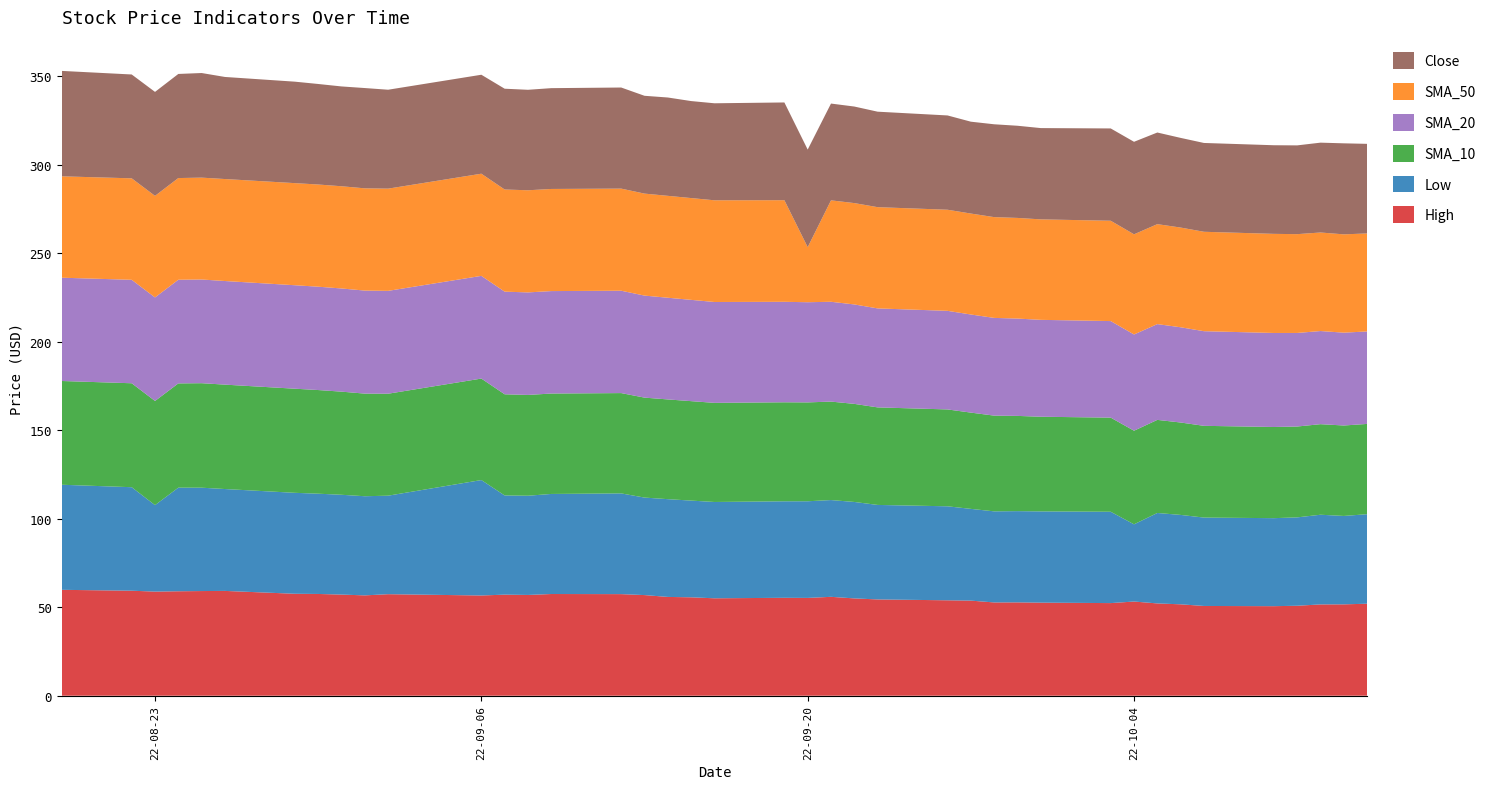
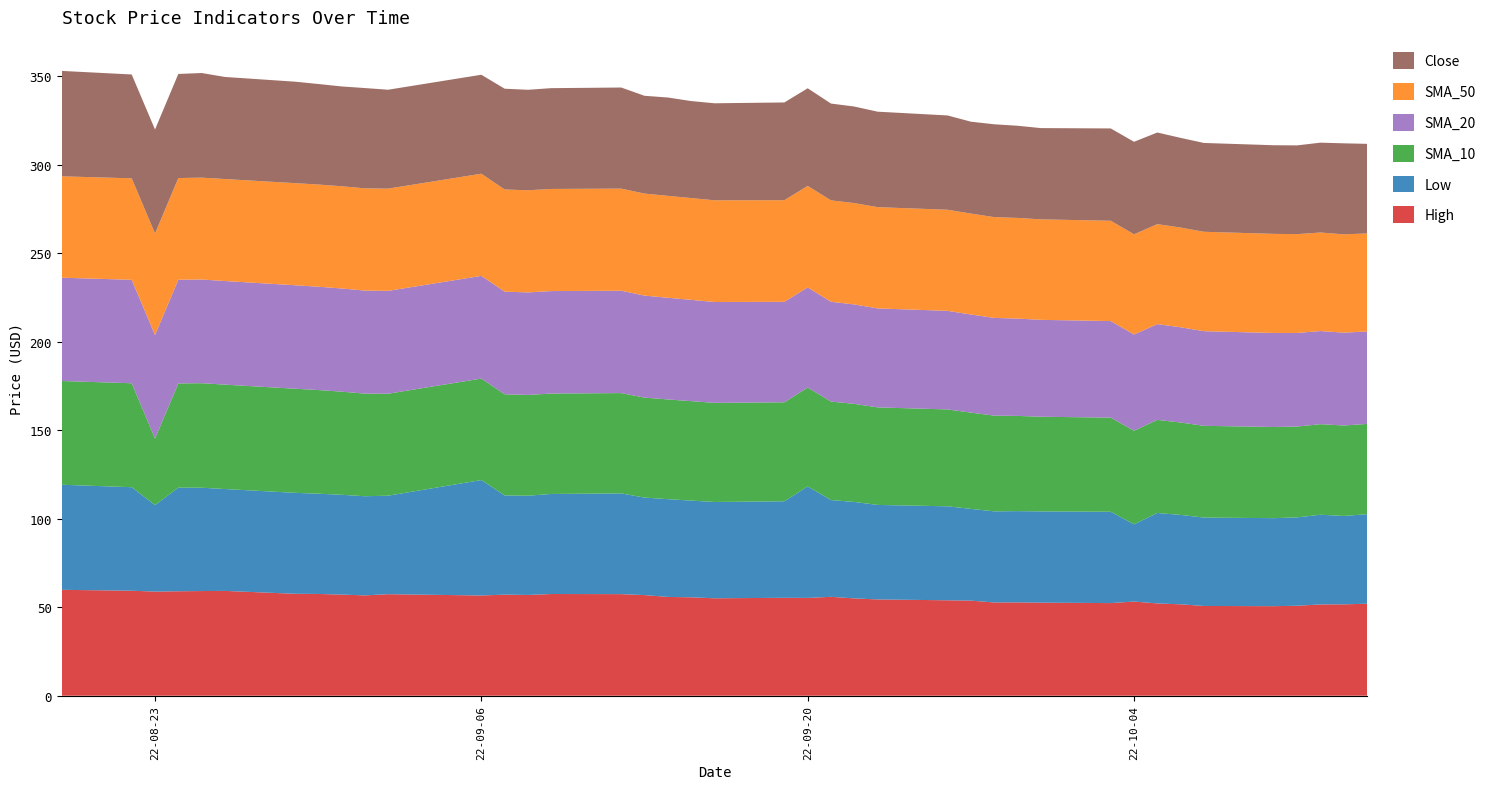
  {
    "High": {
      "22-08-23": 59,
      "22-09-06": 57,
      "22-09-20": 55,
      "22-10-04": 53
    },
    "Low": {
      "22-08-23": 49,
      "22-09-06": 65,
-     "22-09-20": 55,
+     "22-09-20": 63,
      "22-10-04": 44
    },
    "SMA_10": {
-     "22-08-23": 59,
+     "22-08-23": 38,
      "22-09-06": 57,
      "22-09-20": 56,
      "22-10-04": 53
    },
    "SMA_20": {
      "22-08-23": 59,
      "22-09-06": 58,
      "22-09-20": 57,
      "22-10-04": 54
    },
    "SMA_50": {
      "22-08-23": 57,
      "22-09-06": 58,
-     "22-09-20": 31,
+     "22-09-20": 57,
      "22-10-04": 57
    },
    "Close": {
      "22-08-23": 59,
      "22-09-06": 56,
      "22-09-20": 55,
      "22-10-04": 52
    }
  }
